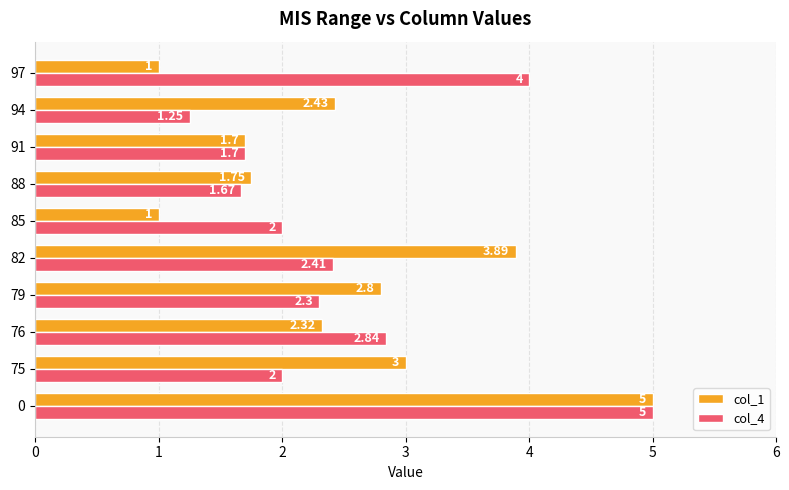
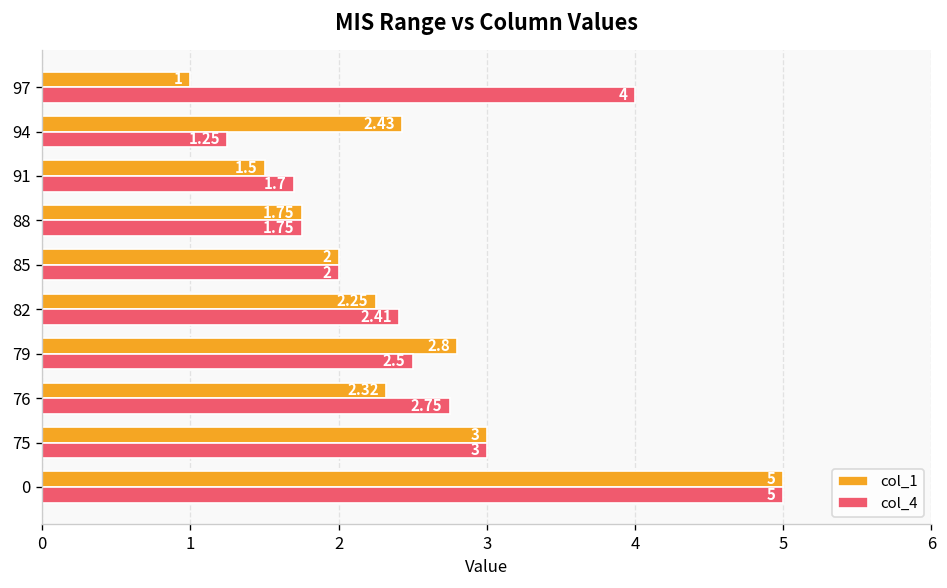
  {
    "col_1": {
      "97": 1,
      "94": 2.43,
-     "91": 1.7,
+     "91": 1.5,
      "88": 1.75,
-     "85": 1,
-     "82": 3.89,
+     "85": 2,
+     "82": 2.25,
      "79": 2.8,
      "76": 2.32,
      "75": 3,
      "0": 5
    },
    "col_4": {
      "97": 4,
      "94": 1.25,
      "91": 1.7,
-     "88": 1.67,
+     "88": 1.75,
      "85": 2,
      "82": 2.41,
-     "79": 2.3,
-     "76": 2.84,
-     "75": 2,
+     "79": 2.5,
+     "76": 2.75,
+     "75": 3,
      "0": 5
    }
  }
